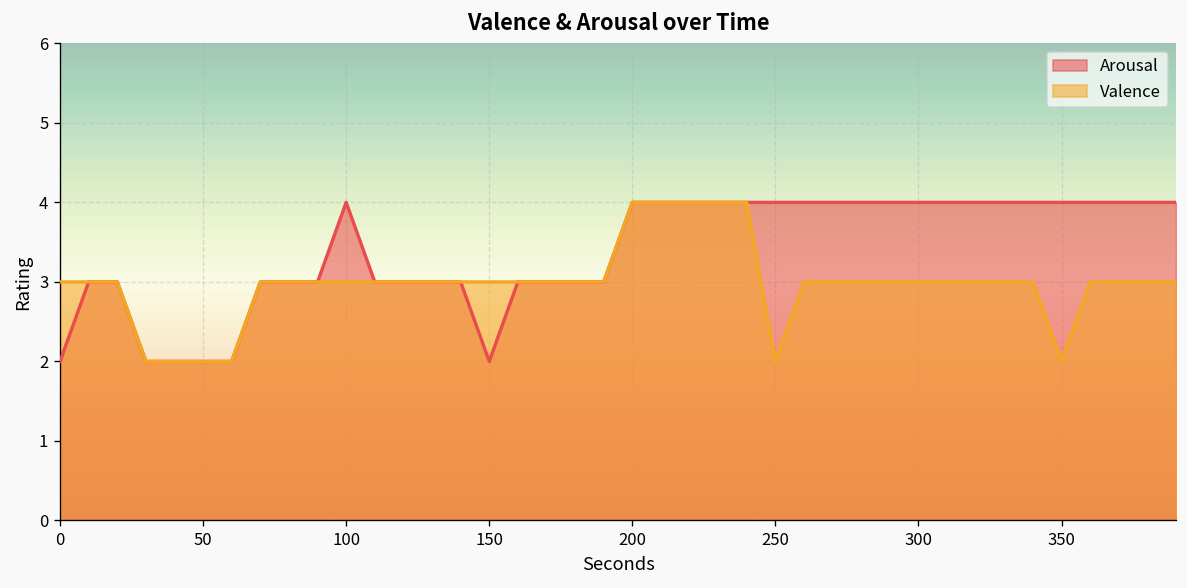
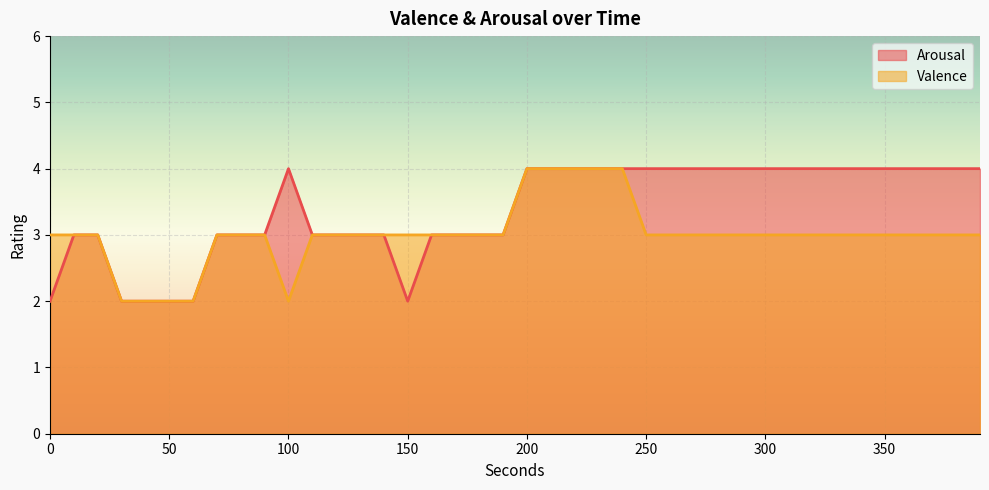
  {
    "Arousal": {
      "0": 2,
      "100": 4,
      "150": 2,
      "250": 4,
      "300": 4,
      "350": 4
    },
    "Valence": {
      "0": 3,
-     "100": 3,
+     "100": 2,
      "150": 3,
-     "250": 2,
+     "250": 3,
      "300": 3,
-     "350": 2
+     "350": 3
    }
  }
